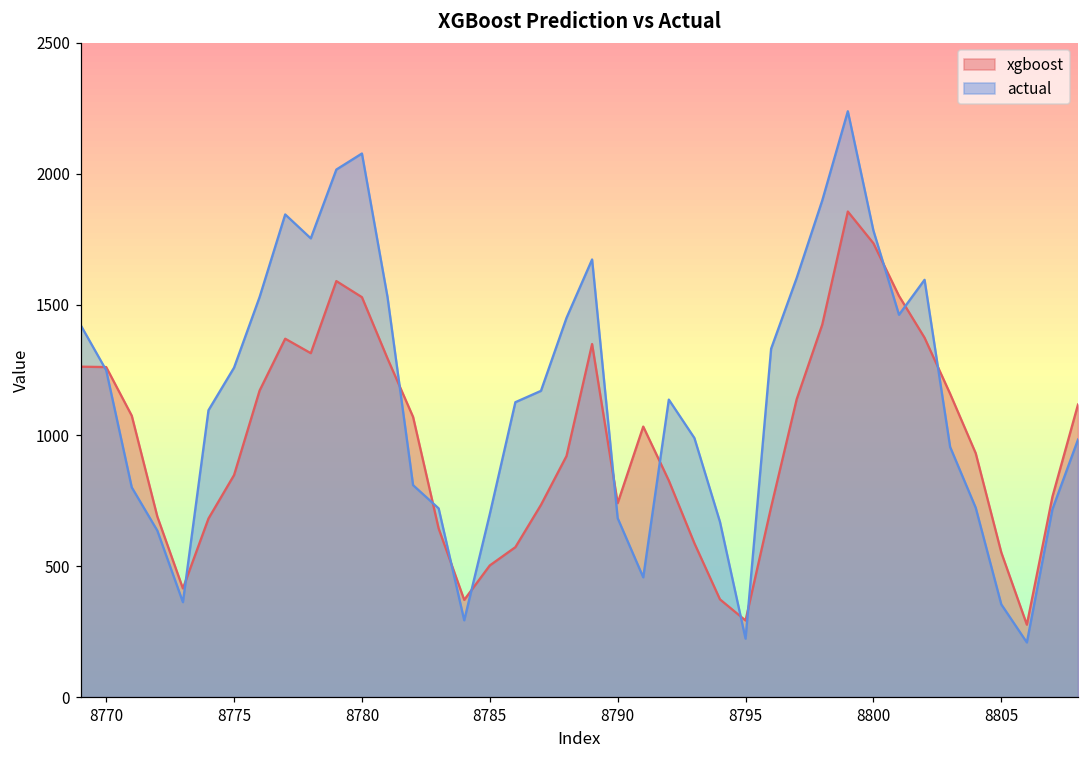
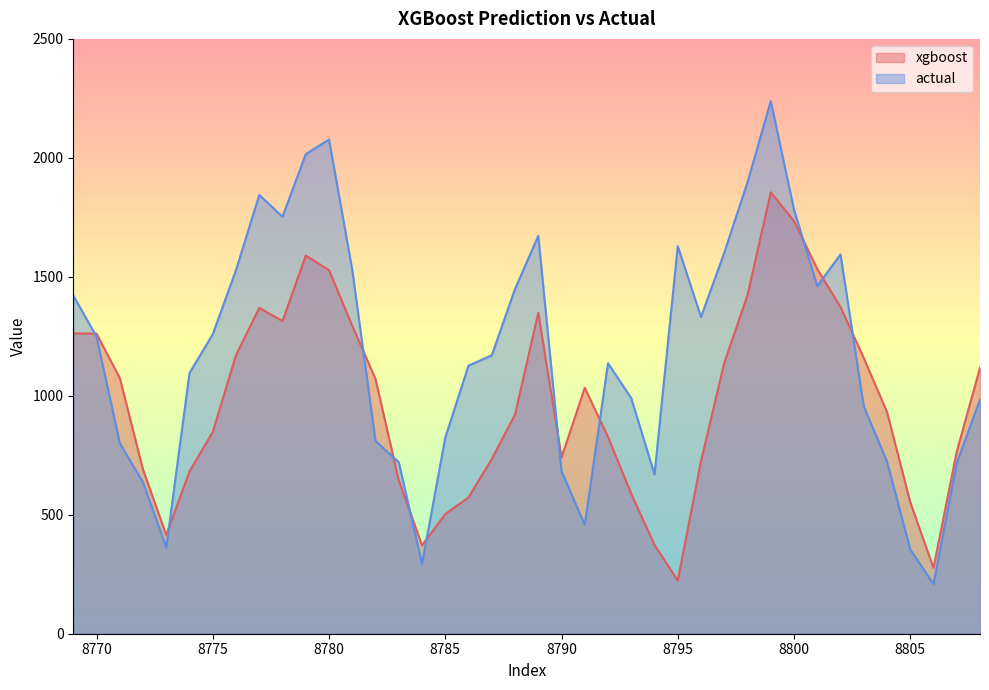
  {
    "xgboost": {
      "8770": 1260,
      "8775": 850,
      "8780": 1530,
      "8785": 500,
      "8790": 740,
-     "8795": 290,
+     "8795": 220,
      "8800": 1730,
      "8805": 550
    },
    "actual": {
      "8770": 1250,
      "8775": 1260,
      "8780": 2080,
-     "8785": 700,
+     "8785": 820,
      "8790": 680,
-     "8795": 220,
+     "8795": 1630,
      "8800": 1780,
      "8805": 350
    }
  }
